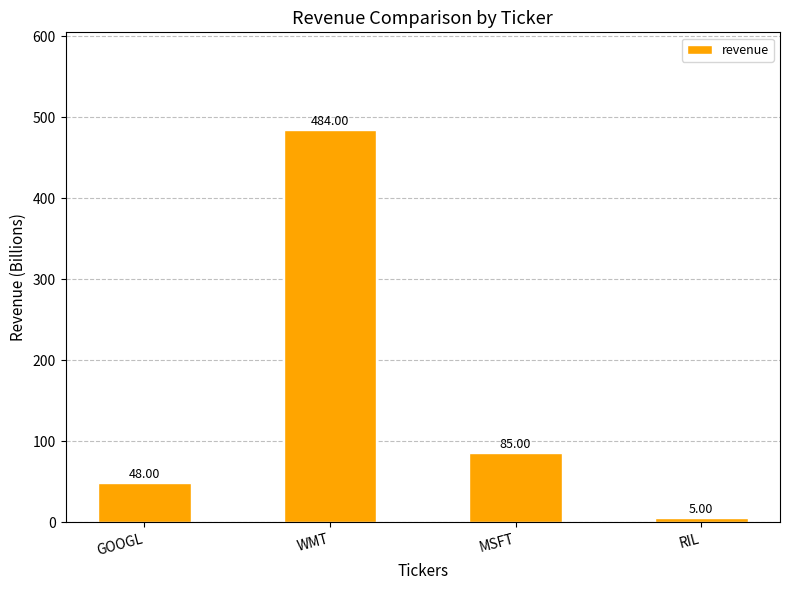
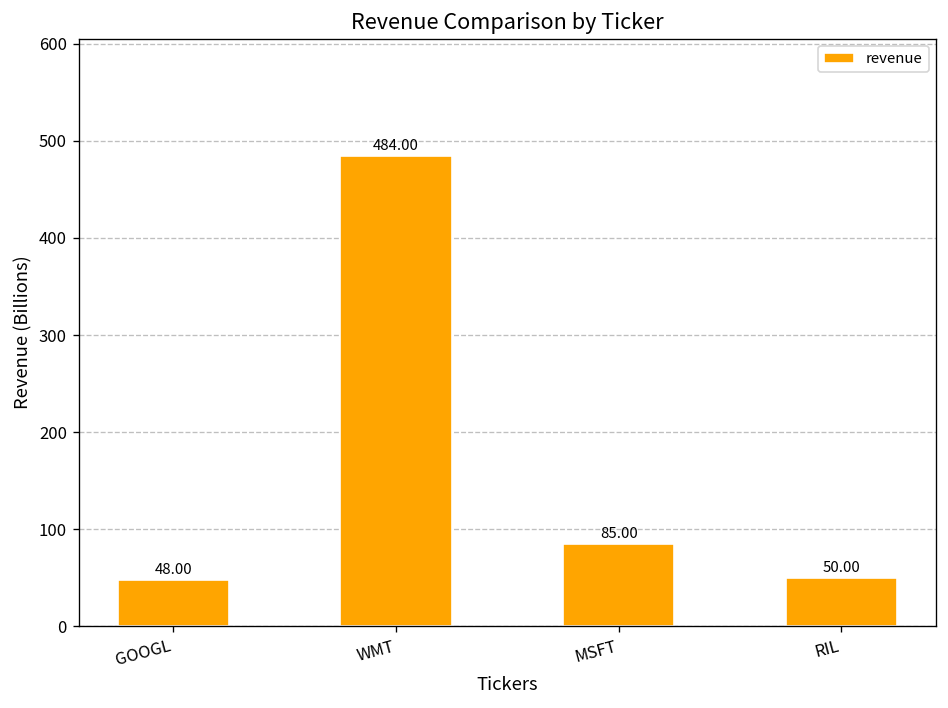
  {
    "GOOGL": 48.00,
    "WMT": 484.00,
    "MSFT": 85.00,
-   "RIL": 5.00
+   "RIL": 50.00
  }
